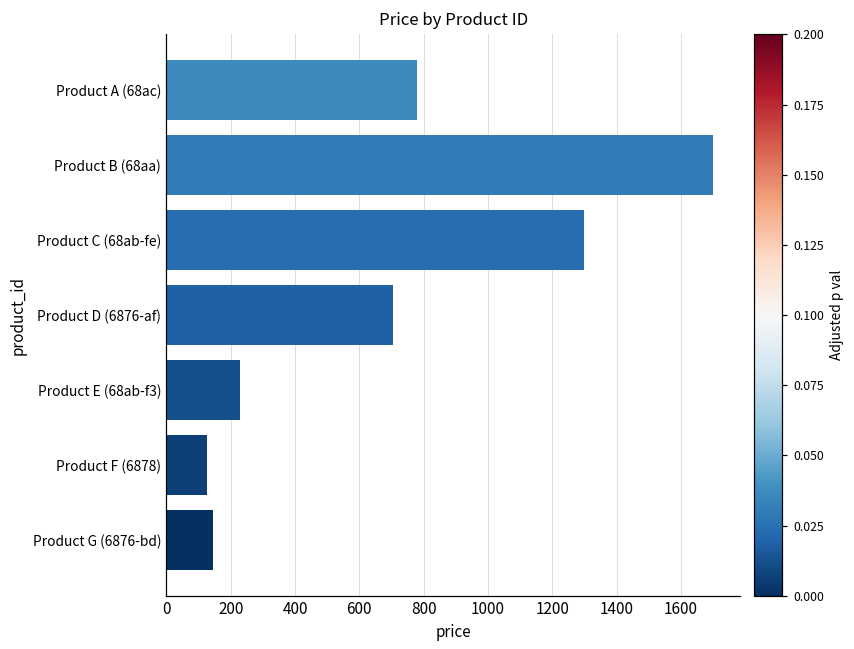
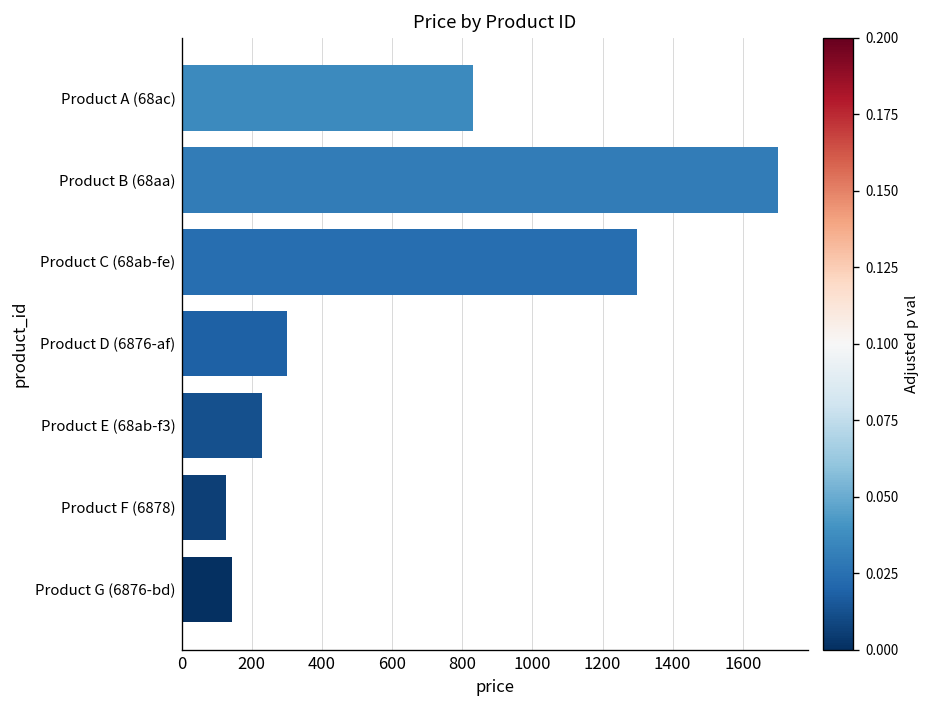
  {
-   "Product A (68ac)": 780,
+   "Product A (68ac)": 830,
    "Product B (68aa)": 1700,
    "Product C (68ab-fe)": 1300,
-   "Product D (6876-af)": 710,
+   "Product D (6876-af)": 300,
    "Product E (68ab-f3)": 230,
    "Product F (6878)": 130,
    "Product G (6876-bd)": 140
  }
